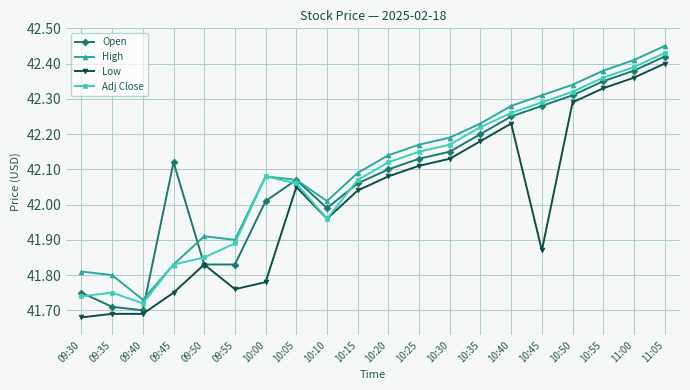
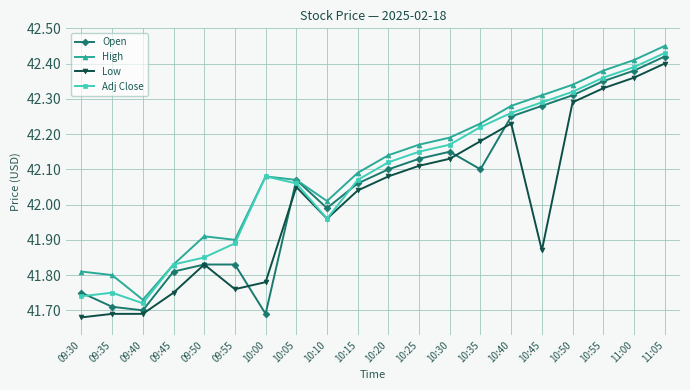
  {
    "Open": {
      "09:30": 41.75,
      "09:35": 41.71,
      "09:40": 41.70,
-     "09:45": 42.12,
+     "09:45": 41.81,
      "09:55": 41.83,
-     "10:00": 42.01,
+     "10:00": 41.69,
      "10:10": 41.99,
      "10:15": 42.06,
      "10:20": 42.10,
      "10:25": 42.13,
      "10:30": 42.15,
-     "10:35": 42.2,
+     "10:35": 42.1,
      "10:40": 42.25,
      "10:45": 42.28,
      "10:50": 42.31,
      "10:55": 42.35,
      "11:00": 42.38,
      "11:05": 42.42
    },
    "Low": {
      "09:30": 41.68,
      "09:35": 41.69,
      "09:40": 41.69,
      "09:45": 41.75,
      "09:55": 41.76,
      "10:00": 41.78,
      "10:05": 42.05,
      "10:15": 42.04,
      "10:20": 42.08,
      "10:25": 42.11,
      "10:30": 42.13,
      "10:35": 42.18,
      "10:40": 42.23,
      "10:45": 41.87,
      "10:50": 42.29,
      "10:55": 42.33,
      "11:00": 42.36,
      "11:05": 42.40
    }
  }
